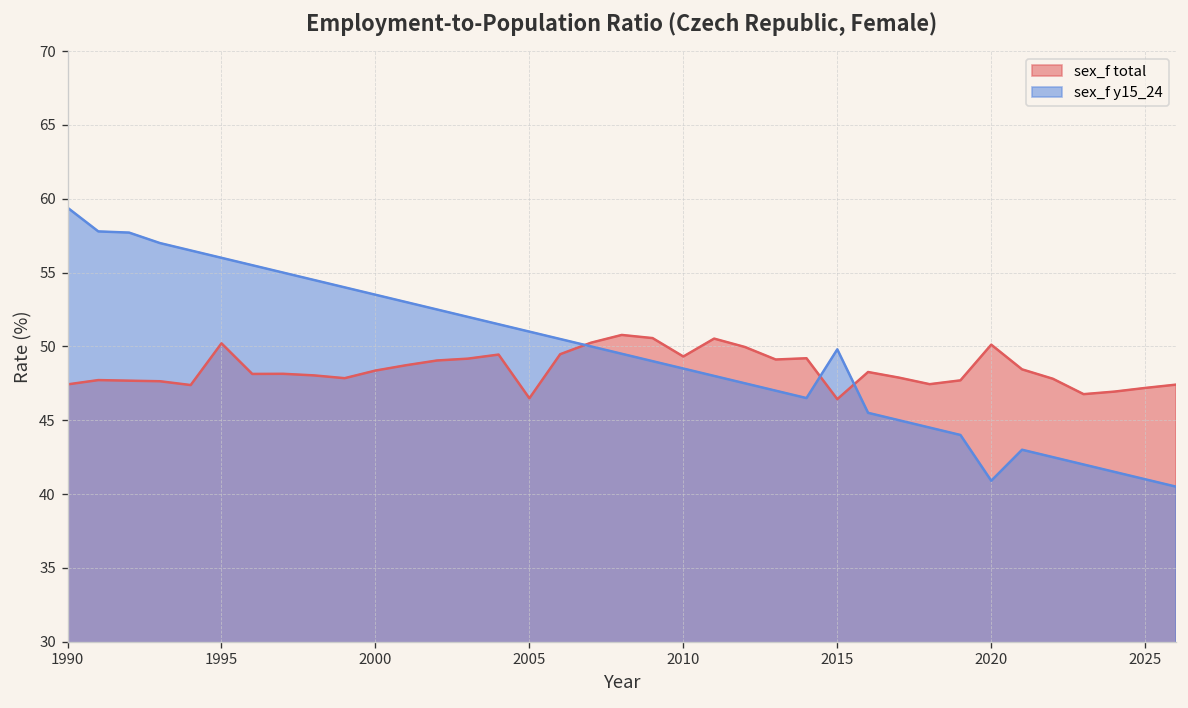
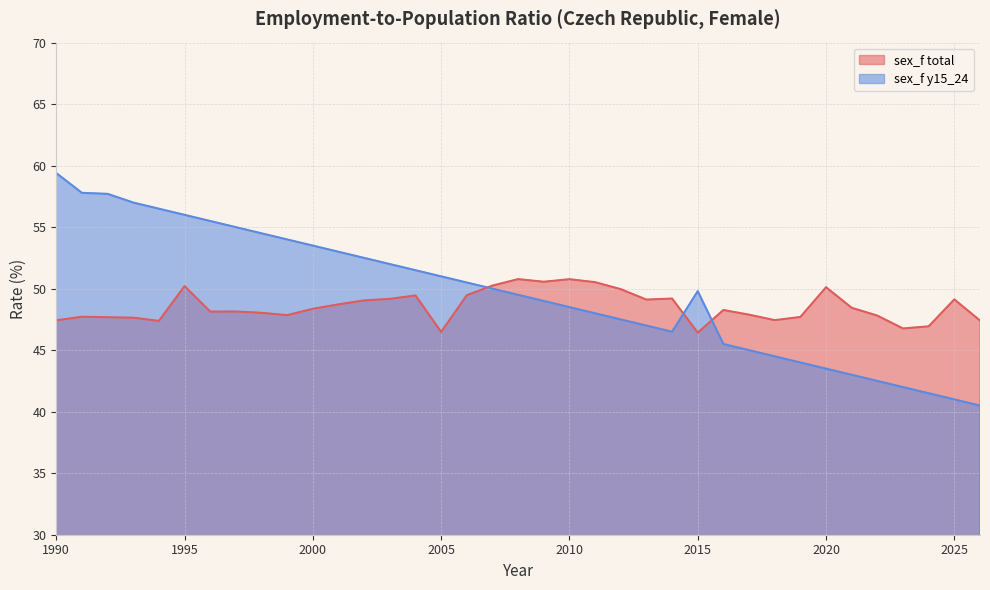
  {
    "sex_f total": {
      "1990": 47.4,
      "1995": 50.2,
      "2000": 48.4,
      "2005": 46.5,
-     "2010": 49.3,
+     "2010": 50.8,
      "2015": 46.4,
      "2020": 50.1,
-     "2025": 47.2
+     "2025": 49.1
    },
    "sex_f y15_24": {
      "1990": 59.4,
      "1995": 56.0,
      "2000": 53.5,
      "2005": 51.0,
      "2010": 48.5,
      "2015": 49.8,
-     "2020": 40.9,
+     "2020": 43.5,
      "2025": 41.0
    }
  }
